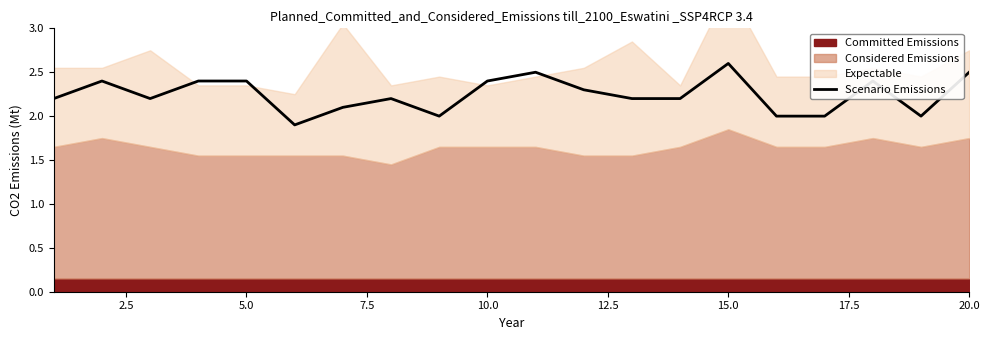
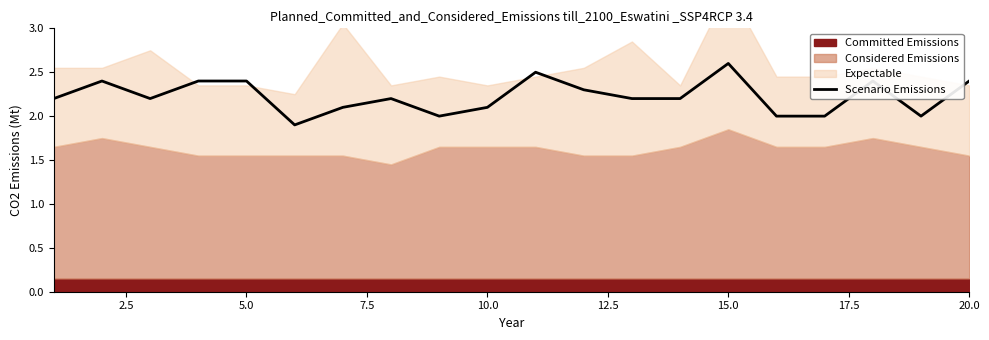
  {
    "Scenario Emissions": {
      "5.0": 2.4,
-     "10.0": 2.4,
+     "10.0": 2.1,
      "15.0": 2.6,
-     "20.0": 2.5
+     "20.0": 2.4
    },
    "Committed Emissions": {
      "5.0": 0.2,
      "10.0": 0.2,
      "15.0": 0.2,
      "20.0": 0.2
    },
    "Considered Emissions": {
      "5.0": 1.4,
      "10.0": 1.5,
      "15.0": 1.7,
-     "20.0": 1.6
+     "20.0": 1.4
    },
    "Expectable": {
      "5.0": 0.8,
      "10.0": 0.7,
-     "20.0": 1.0
+     "20.0": 0.8
    }
  }
